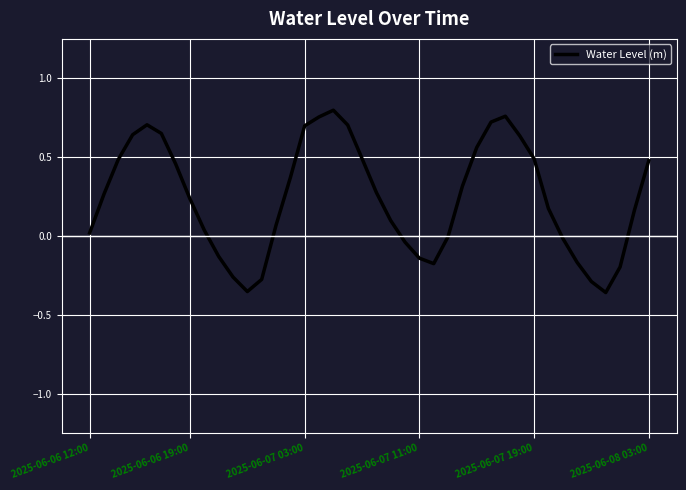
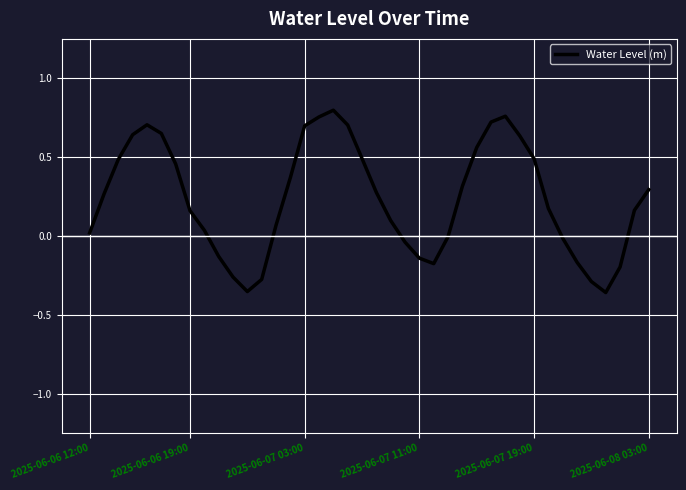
  {
    "2025-06-06 12:00": 0.02,
-   "2025-06-06 19:00": 0.23,
+   "2025-06-06 19:00": 0.16,
    "2025-06-07 03:00": 0.70,
    "2025-06-07 11:00": -0.14,
    "2025-06-07 19:00": 0.49,
-   "2025-06-08 03:00": 0.48
+   "2025-06-08 03:00": 0.29
  }
